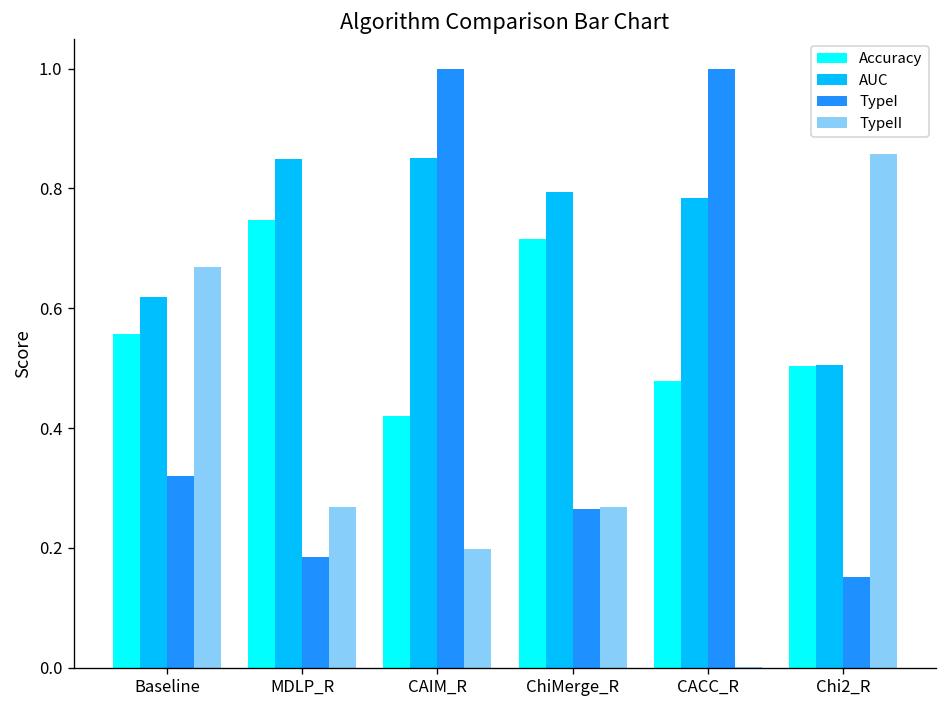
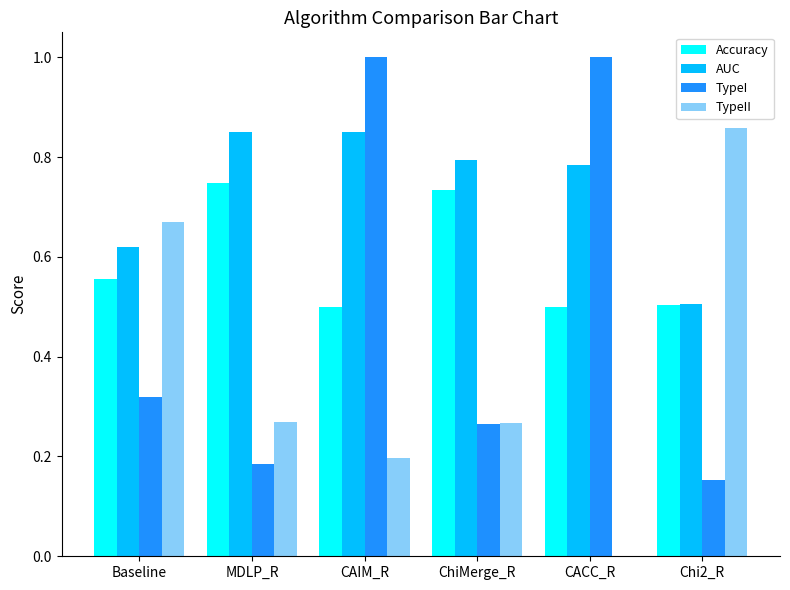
  {
    "Accuracy": {
      "Baseline": 0.56,
      "MDLP_R": 0.75,
-     "CAIM_R": 0.42,
-     "ChiMerge_R": 0.72,
-     "CACC_R": 0.48,
+     "CAIM_R": 0.50,
+     "ChiMerge_R": 0.73,
+     "CACC_R": 0.50,
      "Chi2_R": 0.50
    },
    "TypeII": {
      "Baseline": 0.67,
      "MDLP_R": 0.27,
      "CAIM_R": 0.20,
      "ChiMerge_R": 0.27,
      "Chi2_R": 0.86
    }
  }
